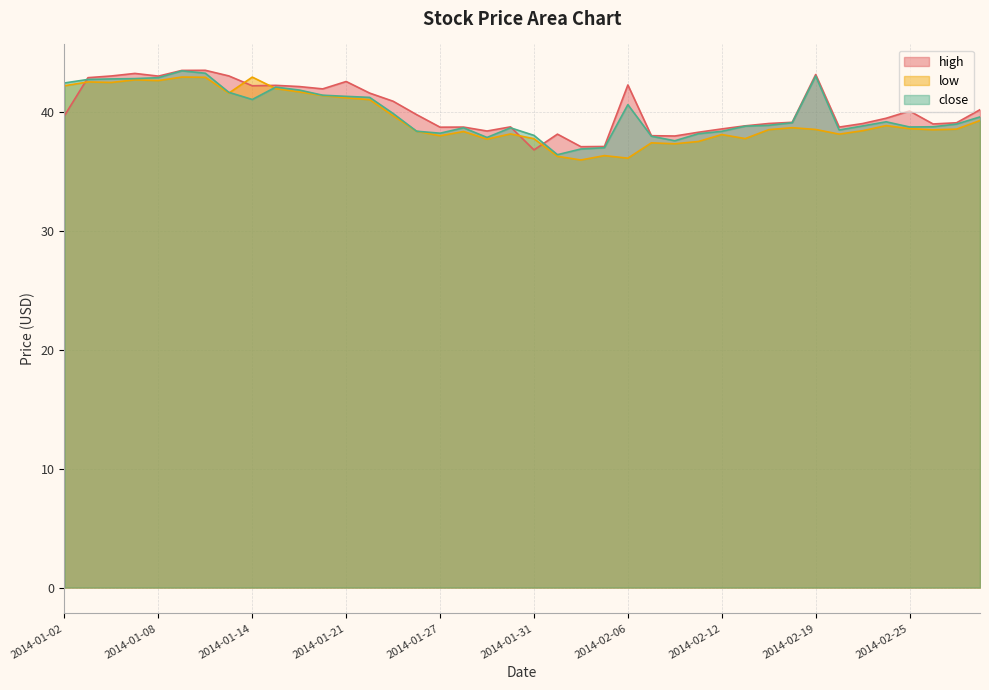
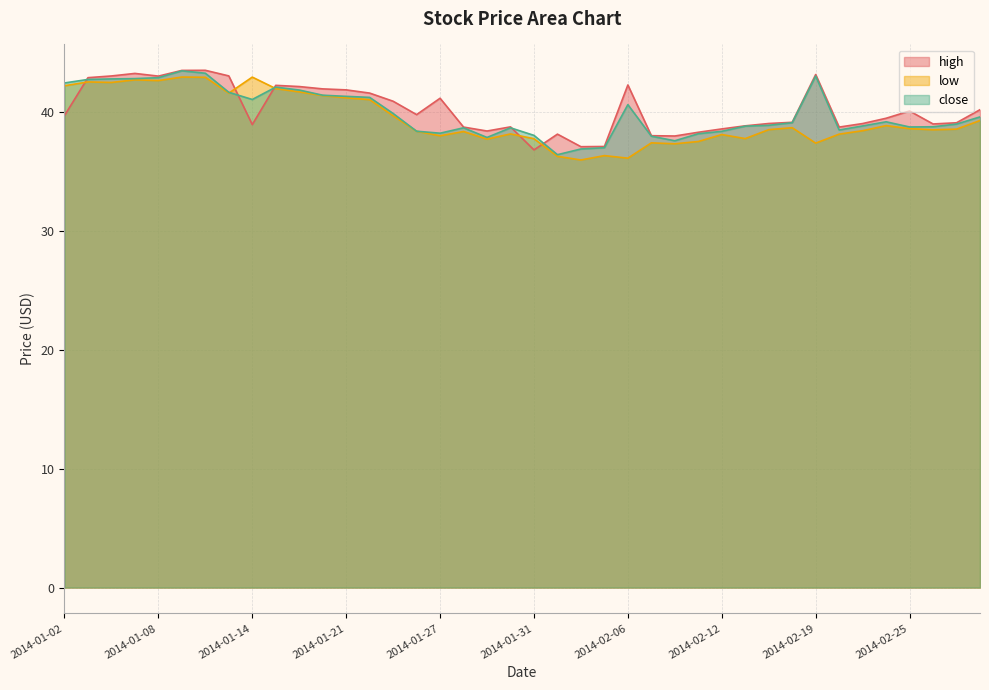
  {
    "high": {
      "2014-01-02": 39.7,
-     "2014-01-14": 42.2,
-     "2014-01-21": 42.6,
-     "2014-01-27": 38.7,
+     "2014-01-14": 38.9,
+     "2014-01-21": 41.9,
+     "2014-01-27": 41.2,
      "2014-01-31": 36.8,
      "2014-02-06": 42.3
    },
    "low": {
      "2014-01-02": 42.2,
      "2014-01-08": 42.6,
      "2014-01-14": 42.9,
      "2014-01-27": 38.0,
      "2014-01-31": 37.7,
      "2014-02-06": 36.1,
      "2014-02-12": 38.1,
-     "2014-02-19": 38.5
+     "2014-02-19": 37.4
    },
    "close": {
      "2014-01-02": 42.4,
      "2014-01-14": 41.0,
      "2014-01-27": 38.2,
      "2014-01-31": 38.0,
      "2014-02-06": 40.6
    }
  }
